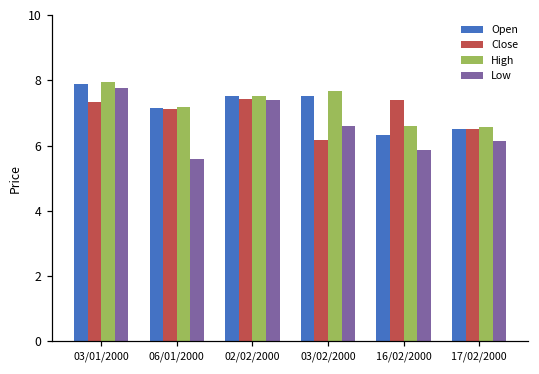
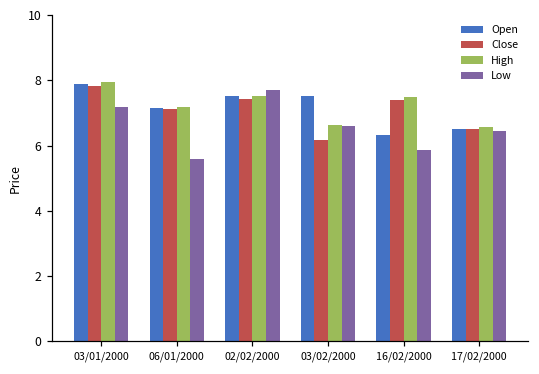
  {
    "Open": {
      "03/01/2000": 7.9,
      "06/01/2000": 7.1,
      "02/02/2000": 7.5,
      "03/02/2000": 7.5,
      "16/02/2000": 6.3,
      "17/02/2000": 6.5
    },
    "Close": {
-     "03/01/2000": 7.3,
+     "03/01/2000": 7.8,
      "06/01/2000": 7.1,
      "02/02/2000": 7.4,
      "03/02/2000": 6.2,
      "16/02/2000": 7.4,
      "17/02/2000": 6.5
    },
    "High": {
      "03/01/2000": 8.0,
      "06/01/2000": 7.2,
      "02/02/2000": 7.5,
-     "03/02/2000": 7.7,
-     "16/02/2000": 6.6,
+     "03/02/2000": 6.6,
+     "16/02/2000": 7.5,
      "17/02/2000": 6.6
    },
    "Low": {
-     "03/01/2000": 7.8,
+     "03/01/2000": 7.2,
      "06/01/2000": 5.6,
-     "02/02/2000": 7.4,
+     "02/02/2000": 7.7,
      "03/02/2000": 6.6,
      "16/02/2000": 5.9,
-     "17/02/2000": 6.1
+     "17/02/2000": 6.4
    }
  }
